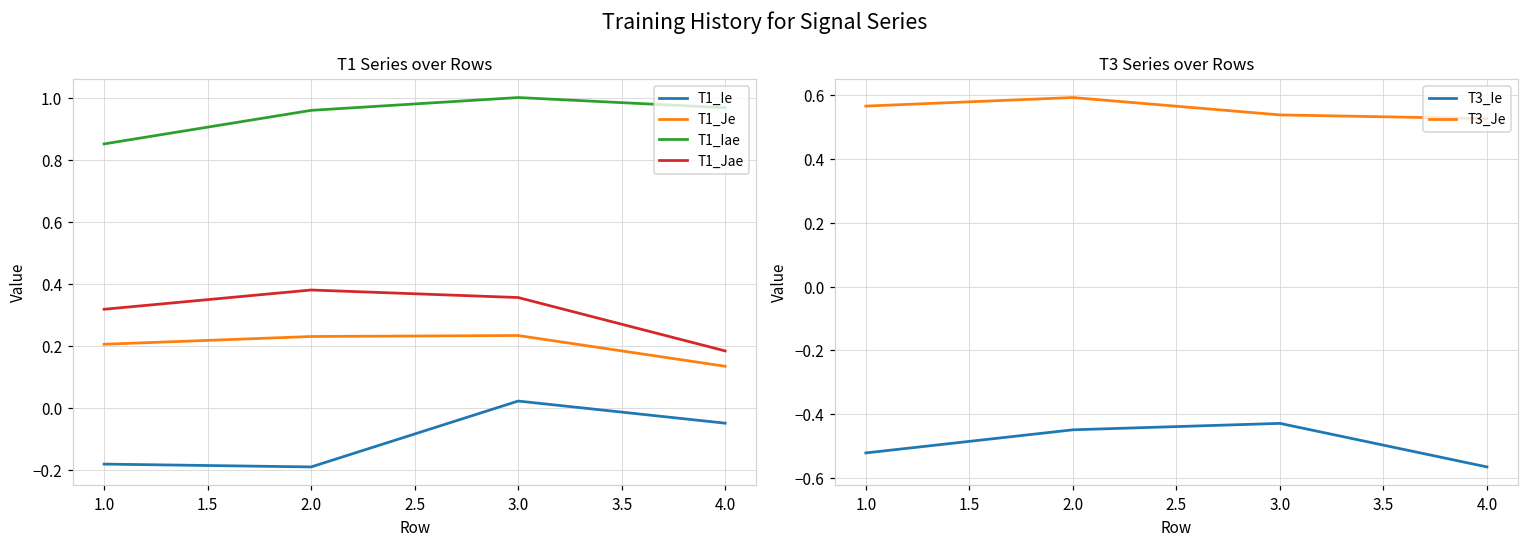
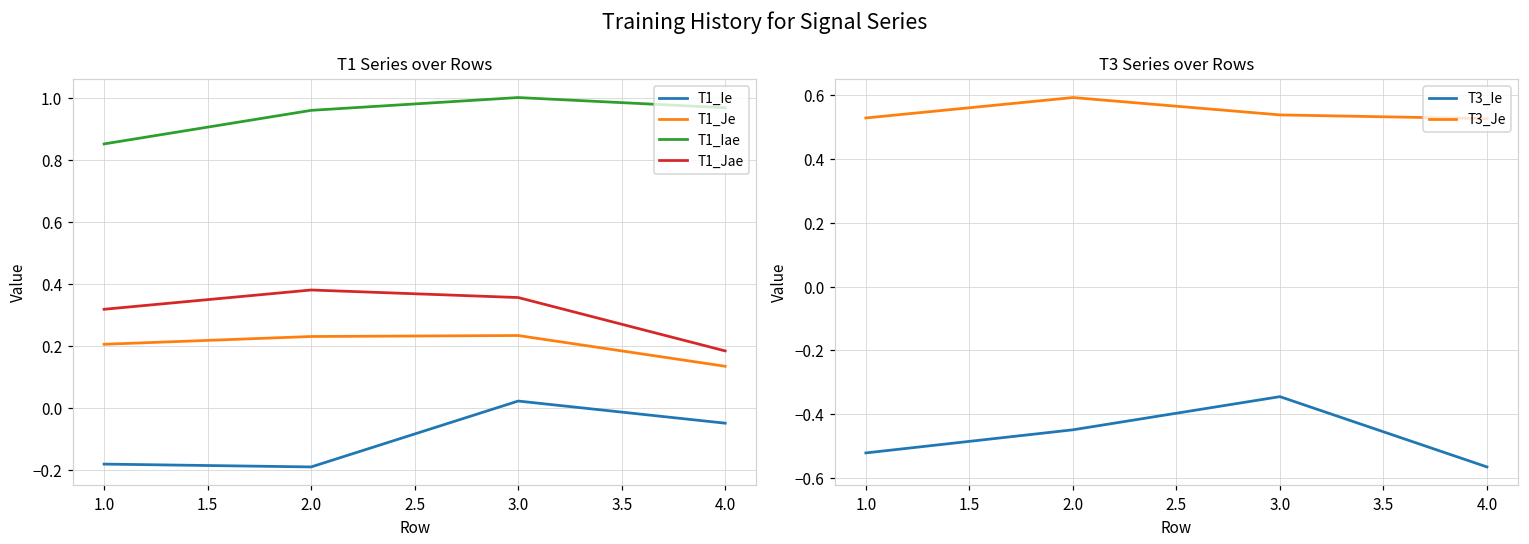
  {
    "T1 Series over Rows": {
      "T1_Ie": {
        "1.0": -0.18,
        "2.0": -0.19,
        "3.0": 0.02,
        "4.0": -0.05
      },
      "T1_Je": {
        "1.0": 0.21,
        "2.0": 0.23,
        "3.0": 0.23,
        "4.0": 0.13
      },
      "T1_Iae": {
        "1.0": 0.85,
        "2.0": 0.96,
        "3.0": 1.00
      },
      "T1_Jae": {
        "1.0": 0.32,
        "2.0": 0.38,
        "3.0": 0.36,
        "4.0": 0.18
      }
    },
    "T3 Series over Rows": {
      "T3_Ie": {
        "1.0": -0.52,
        "2.0": -0.45,
-       "3.0": -0.43,
+       "3.0": -0.35,
        "4.0": -0.57
      },
      "T3_Je": {
-       "1.0": 0.57,
+       "1.0": 0.53,
        "2.0": 0.59,
        "3.0": 0.54
      }
    }
  }
